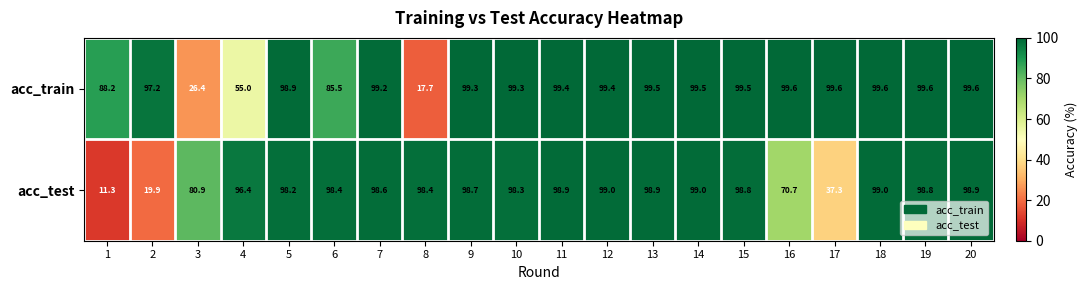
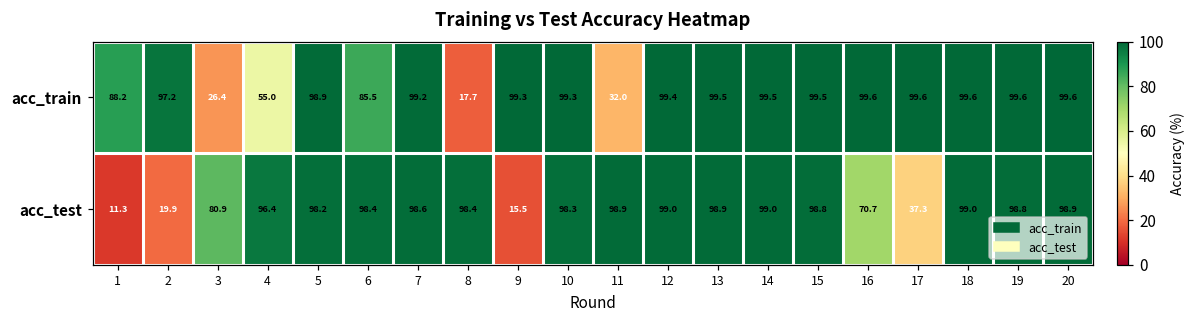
  {
    "acc_train": {
      "1": 88.2,
      "2": 97.2,
      "3": 26.4,
      "4": 55.0,
      "5": 98.9,
      "6": 85.5,
      "7": 99.2,
      "8": 17.7,
      "9": 99.3,
      "10": 99.3,
-     "11": 99.4,
+     "11": 32.0,
      "12": 99.4,
      "13": 99.5,
      "14": 99.5,
      "15": 99.5,
      "16": 99.6,
      "17": 99.6,
      "18": 99.6,
      "19": 99.6,
      "20": 99.6
    },
    "acc_test": {
      "1": 11.3,
      "2": 19.9,
      "3": 80.9,
      "4": 96.4,
      "5": 98.2,
      "6": 98.4,
      "7": 98.6,
      "8": 98.4,
-     "9": 98.7,
+     "9": 15.5,
      "10": 98.3,
      "11": 98.9,
      "12": 99.0,
      "13": 98.9,
      "14": 99.0,
      "15": 98.8,
      "16": 70.7,
      "17": 37.3,
      "18": 99.0,
      "19": 98.8,
      "20": 98.9
    }
  }
